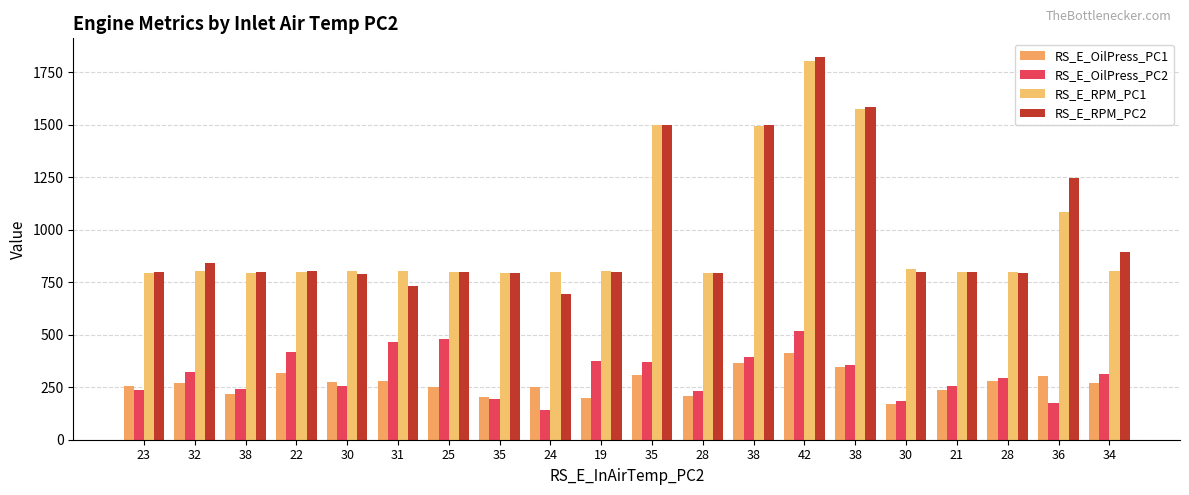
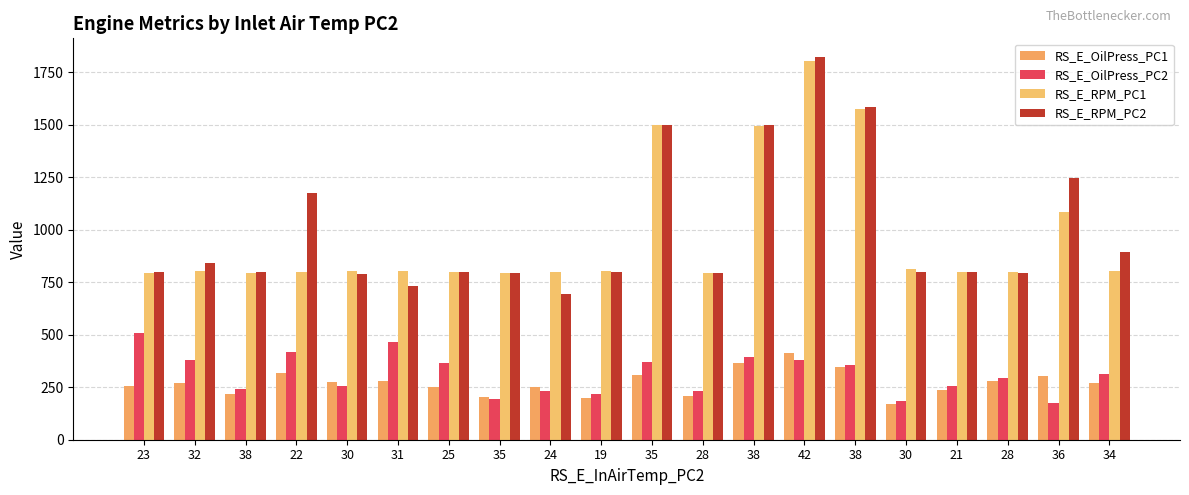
  {
    "RS_E_OilPress_PC2": {
-     "23": 240,
-     "32": 320,
+     "23": 510,
+     "32": 380,
      "22": 420,
      "31": 470,
-     "25": 480,
-     "24": 140,
-     "19": 370,
-     "42": 520,
+     "25": 370,
+     "24": 230,
+     "19": 220,
+     "42": 380,
      "21": 260,
      "36": 170,
      "34": 310
    },
    "RS_E_RPM_PC2": {
      "23": 800,
      "32": 840,
-     "22": 800,
+     "22": 1170,
      "31": 730,
      "25": 800,
      "24": 700,
      "19": 800,
      "42": 1820,
      "21": 800,
      "36": 1250,
      "34": 900
    }
  }
